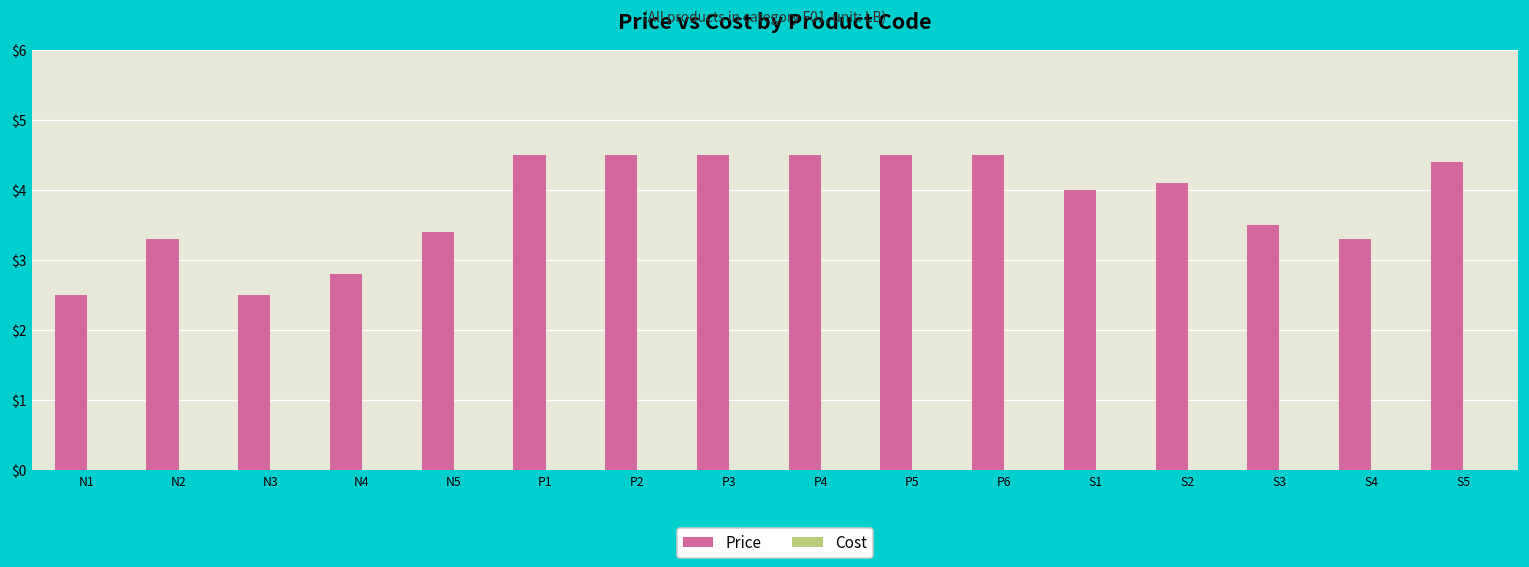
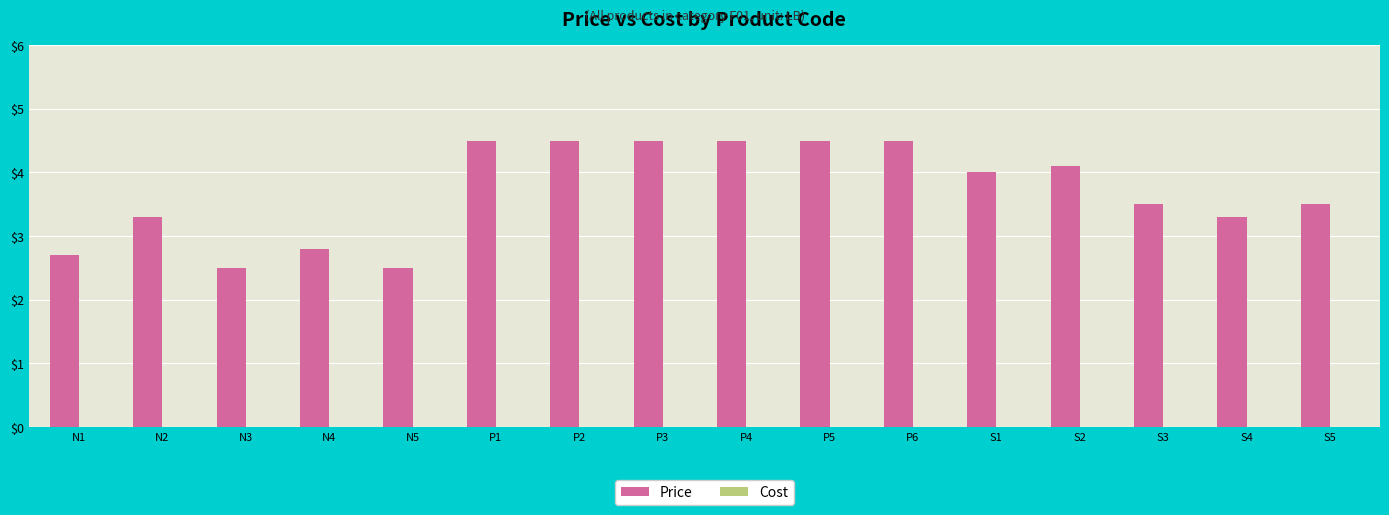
  {
    "Price": {
-     "N1": "$2.5",
+     "N1": "$2.7",
      "N2": "$3.3",
      "N3": "$2.5",
      "N4": "$2.8",
-     "N5": "$3.4",
+     "N5": "$2.5",
      "P1": "$4.5",
      "P2": "$4.5",
      "P3": "$4.5",
      "P4": "$4.5",
      "P5": "$4.5",
      "P6": "$4.5",
      "S1": "$4.0",
      "S2": "$4.1",
      "S3": "$3.5",
      "S4": "$3.3",
-     "S5": "$4.4"
+     "S5": "$3.5"
    },
    "Cost": {
      "N1": "$0.0",
      "N2": "$0.0",
      "N3": "$0.0",
      "N4": "$0.0",
      "N5": "$0.0",
      "P1": "$0.0",
      "P2": "$0.0",
      "P3": "$0.0",
      "P4": "$0.0",
      "P5": "$0.0",
      "P6": "$0.0",
      "S1": "$0.0",
      "S2": "$0.0",
      "S3": "$0.0",
      "S4": "$0.0",
      "S5": "$0.0"
    }
  }
